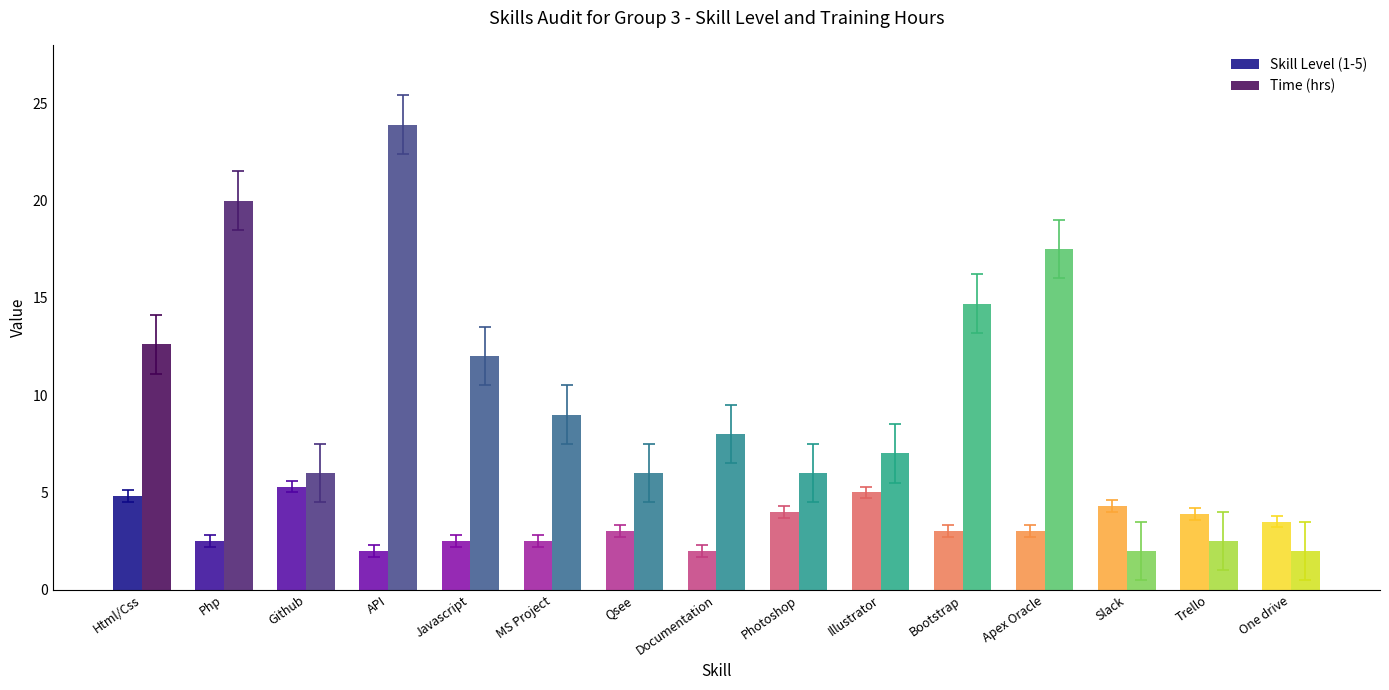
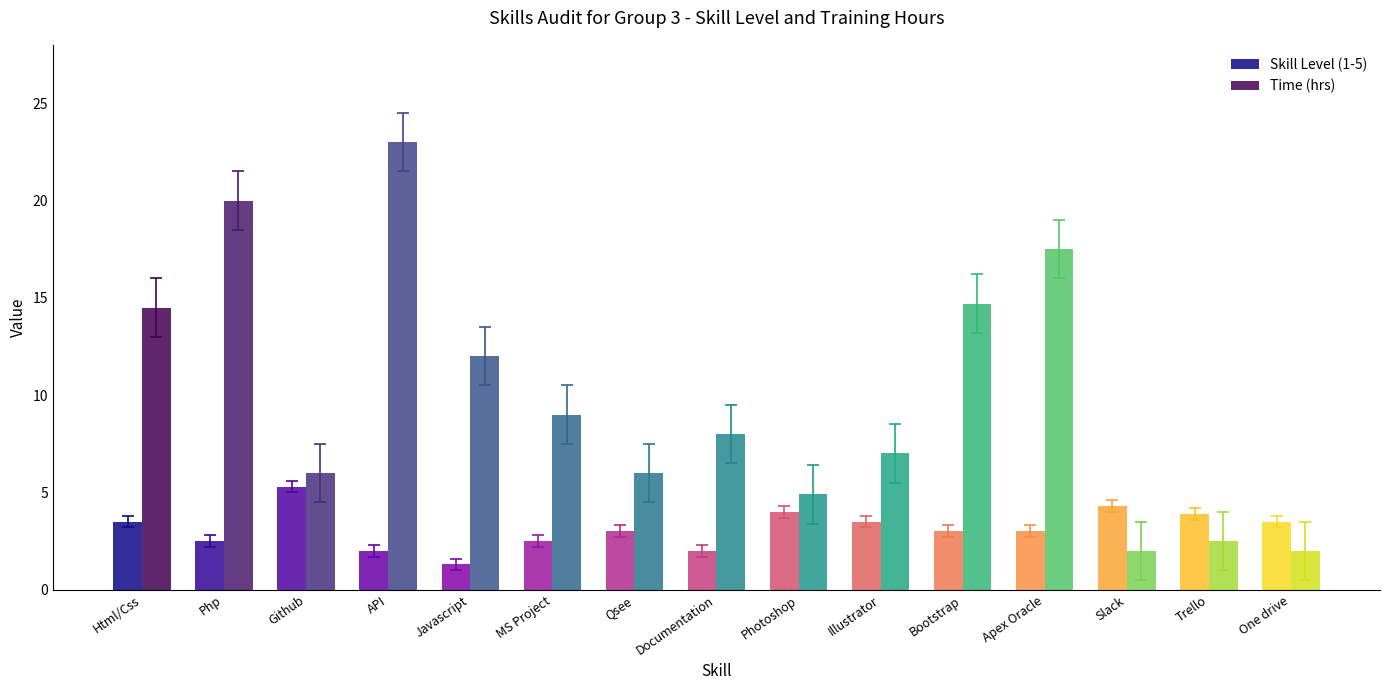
  {
    "Skill Level (1-5)": {
-     "Html/Css": 4.8,
+     "Html/Css": 3.5,
      "Php": 2.5,
      "Github": 5.3,
      "API": 2.0,
-     "Javascript": 2.5,
+     "Javascript": 1.3,
      "MS Project": 2.5,
      "Qsee": 3.0,
      "Documentation": 2.0,
      "Photoshop": 4.0,
-     "Illustrator": 5.0,
+     "Illustrator": 3.5,
      "Bootstrap": 3.0,
      "Apex Oracle": 3.0,
      "Slack": 4.3,
      "Trello": 3.9,
      "One drive": 3.5
    },
    "Time (hrs)": {
-     "Html/Css": 12.6,
+     "Html/Css": 14.5,
      "Php": 20.0,
      "Github": 6.0,
-     "API": 23.9,
+     "API": 23.0,
      "Javascript": 12.0,
      "MS Project": 9.0,
      "Qsee": 6.0,
      "Documentation": 8.0,
-     "Photoshop": 6.0,
+     "Photoshop": 4.9,
      "Illustrator": 7.0,
      "Bootstrap": 14.7,
      "Apex Oracle": 17.5,
      "Slack": 2.0,
      "Trello": 2.5,
      "One drive": 2.0
    }
  }
